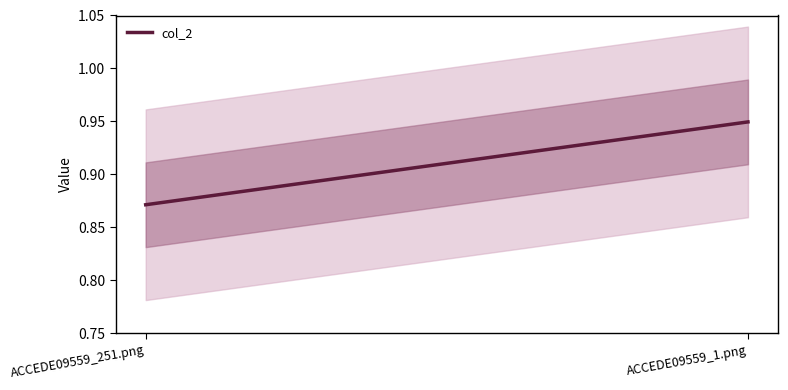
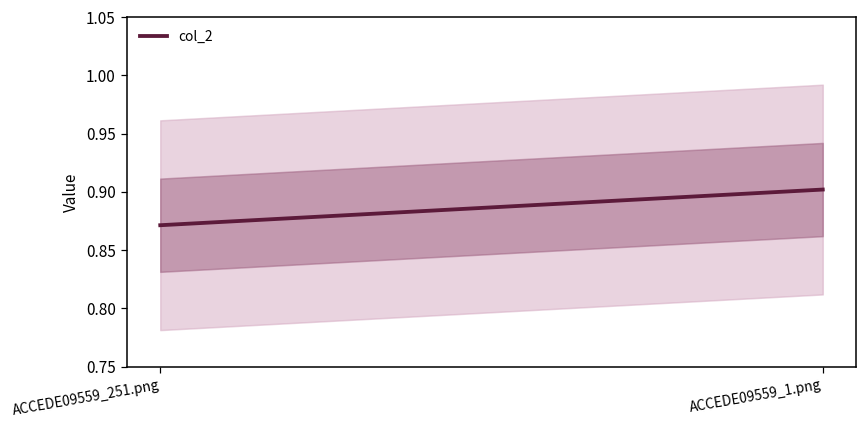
  {
    "col_2": {
      "ACCEDE09559_251.png": 0.871,
-     "ACCEDE09559_1.png": 0.950
+     "ACCEDE09559_1.png": 0.902
    }
  }
